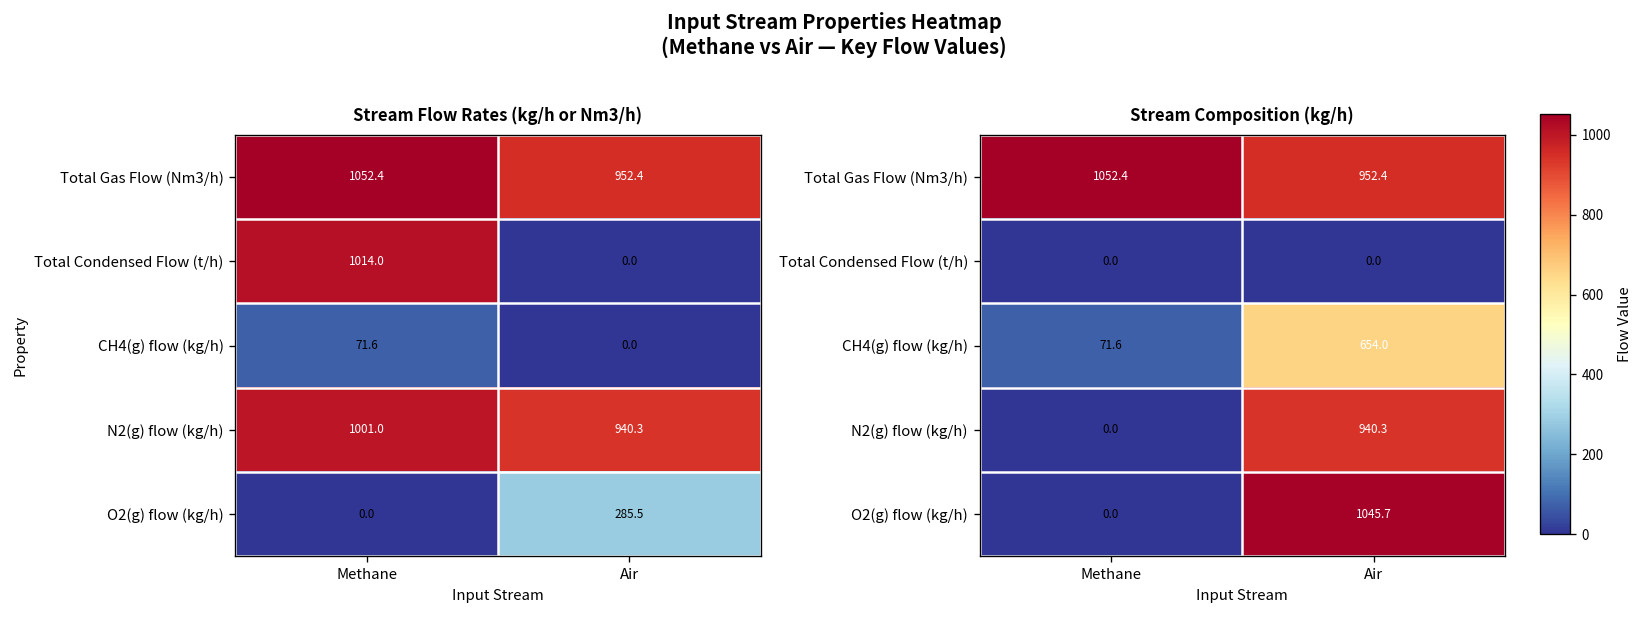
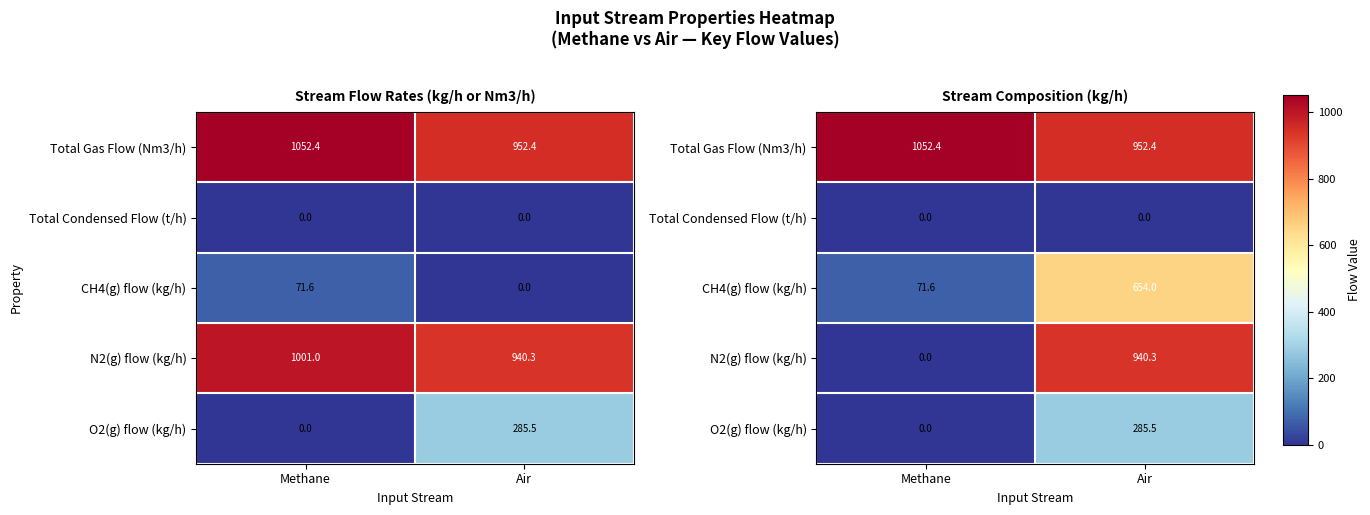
  {
    "Stream Flow Rates (kg/h or Nm3/h)": {
      "Total Gas Flow (Nm3/h)": {
        "Methane": 1052.4,
        "Air": 952.4
      },
      "Total Condensed Flow (t/h)": {
-       "Methane": 1014.0,
+       "Methane": 0.0,
        "Air": 0.0
      },
      "CH4(g) flow (kg/h)": {
        "Methane": 71.6,
        "Air": 0.0
      },
      "N2(g) flow (kg/h)": {
        "Methane": 1001.0,
        "Air": 940.3
      },
      "O2(g) flow (kg/h)": {
        "Methane": 0.0,
        "Air": 285.5
      }
    },
    "Stream Composition (kg/h)": {
      "Total Gas Flow (Nm3/h)": {
        "Methane": 1052.4,
        "Air": 952.4
      },
      "Total Condensed Flow (t/h)": {
        "Methane": 0.0,
        "Air": 0.0
      },
      "CH4(g) flow (kg/h)": {
        "Methane": 71.6,
        "Air": 654.0
      },
      "N2(g) flow (kg/h)": {
        "Methane": 0.0,
        "Air": 940.3
      },
      "O2(g) flow (kg/h)": {
        "Methane": 0.0,
-       "Air": 1045.7
+       "Air": 285.5
      }
    }
  }
